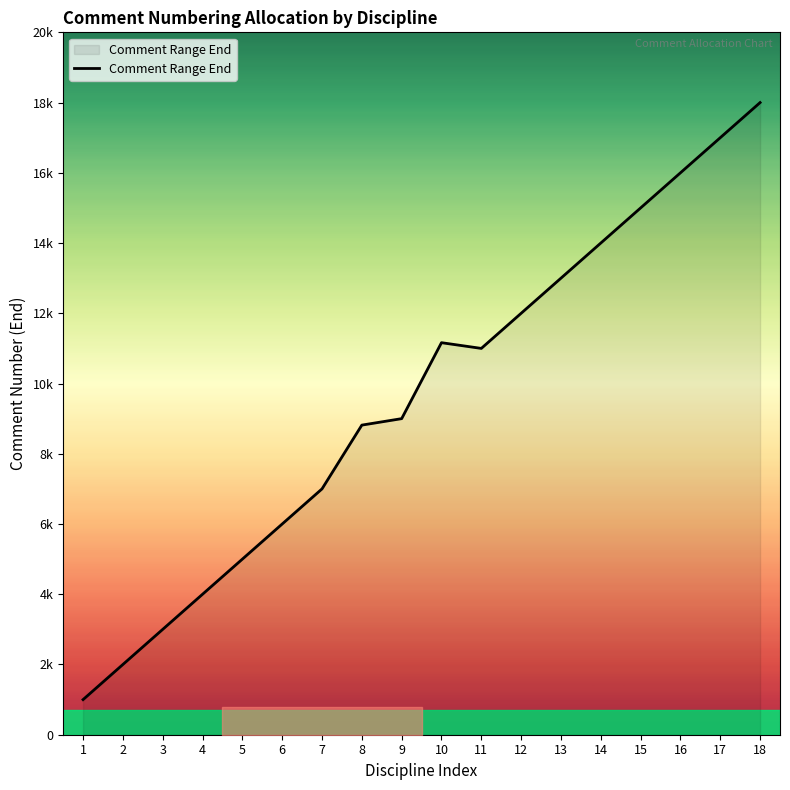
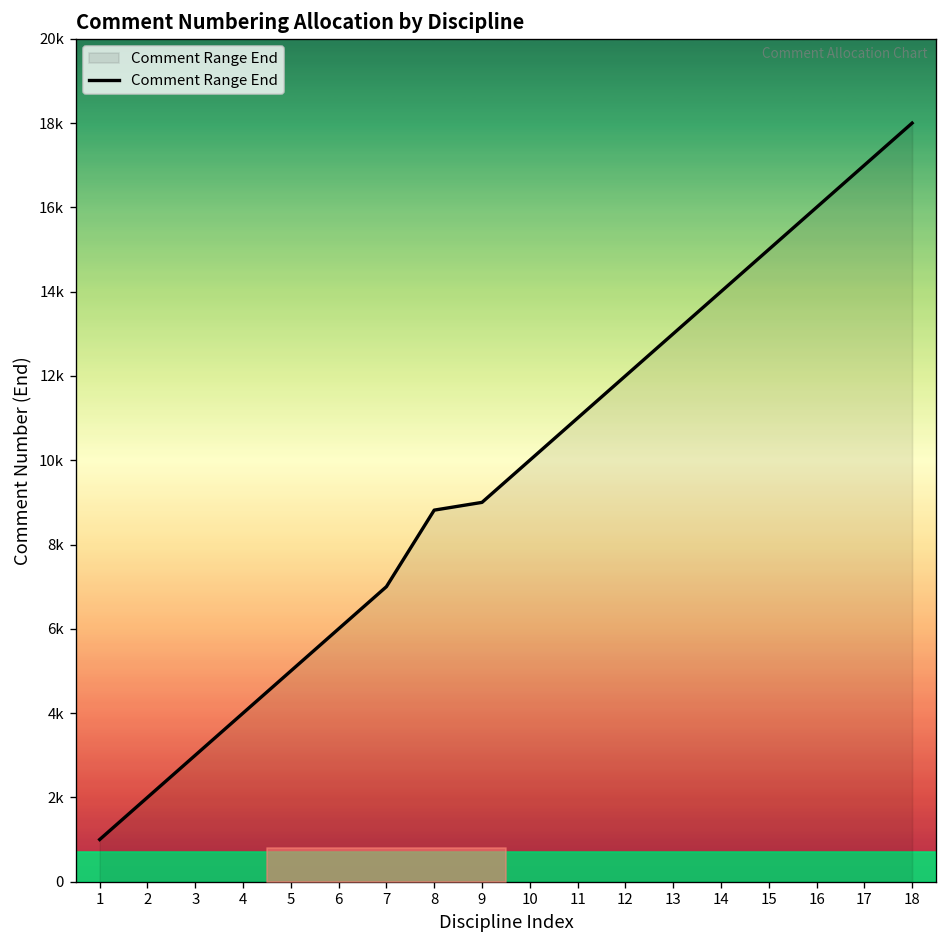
  {
    "Comment Range End": {
      "1": 1000,
      "2": 2000,
      "3": 3000,
      "4": 4000,
      "5": 5000,
      "6": 6000,
      "7": 7000,
      "8": 8800,
      "9": 9000,
-     "10": 11200,
+     "10": 10000,
      "11": 11000,
      "12": 12000,
      "13": 13000,
      "14": 14000,
      "15": 15000,
      "16": 16000,
      "17": 17000,
      "18": 18000
    }
  }
